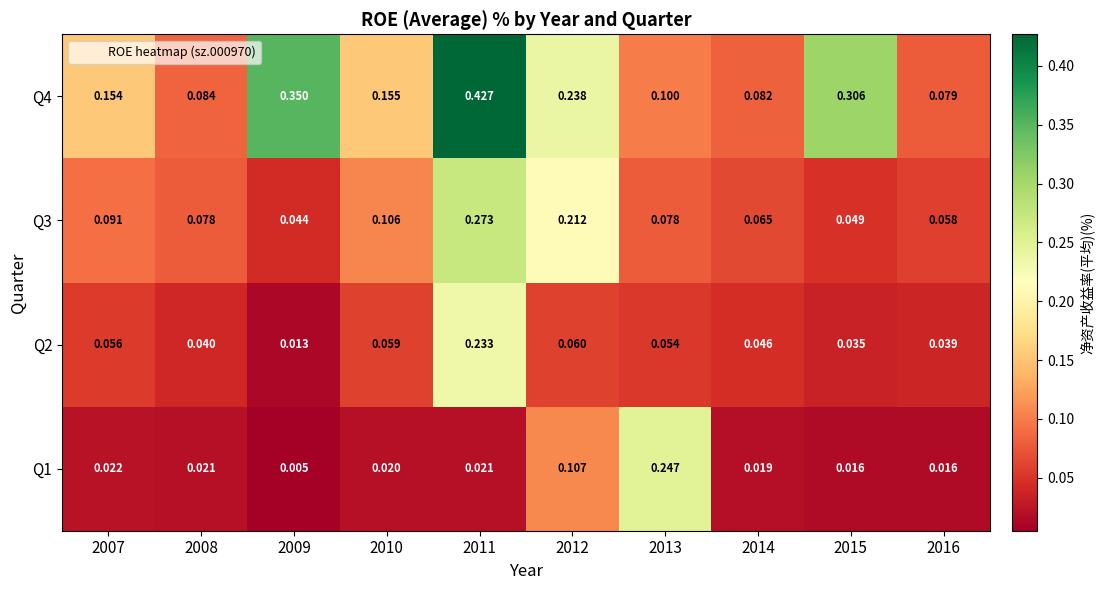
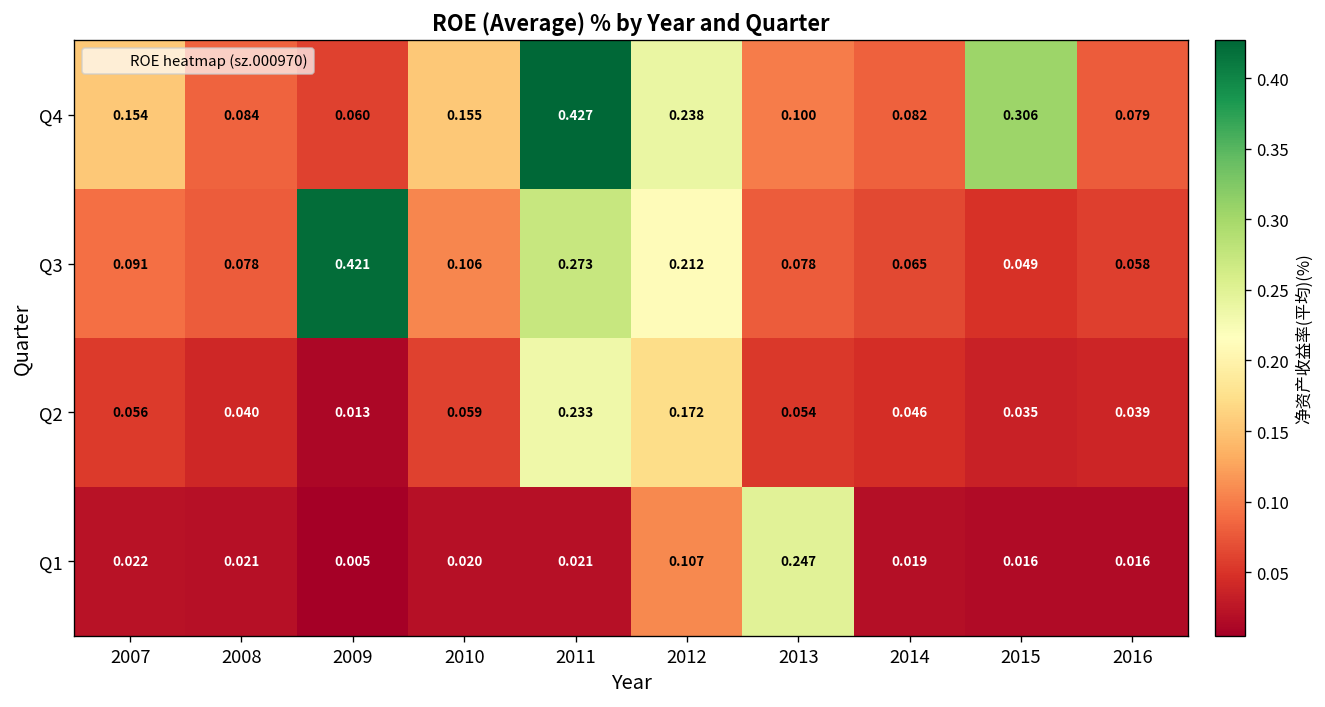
  {
    "Q4": {
      "2007": 0.154,
      "2008": 0.084,
-     "2009": 0.350,
+     "2009": 0.060,
      "2010": 0.155,
      "2011": 0.427,
      "2012": 0.238,
      "2013": 0.100,
      "2014": 0.082,
      "2015": 0.306,
      "2016": 0.079
    },
    "Q3": {
      "2007": 0.091,
      "2008": 0.078,
-     "2009": 0.044,
+     "2009": 0.421,
      "2010": 0.106,
      "2011": 0.273,
      "2012": 0.212,
      "2013": 0.078,
      "2014": 0.065,
      "2015": 0.049,
      "2016": 0.058
    },
    "Q2": {
      "2007": 0.056,
      "2008": 0.040,
      "2009": 0.013,
      "2010": 0.059,
      "2011": 0.233,
-     "2012": 0.060,
+     "2012": 0.172,
      "2013": 0.054,
      "2014": 0.046,
      "2015": 0.035,
      "2016": 0.039
    },
    "Q1": {
      "2007": 0.022,
      "2008": 0.021,
      "2009": 0.005,
      "2010": 0.020,
      "2011": 0.021,
      "2012": 0.107,
      "2013": 0.247,
      "2014": 0.019,
      "2015": 0.016,
      "2016": 0.016
    }
  }
